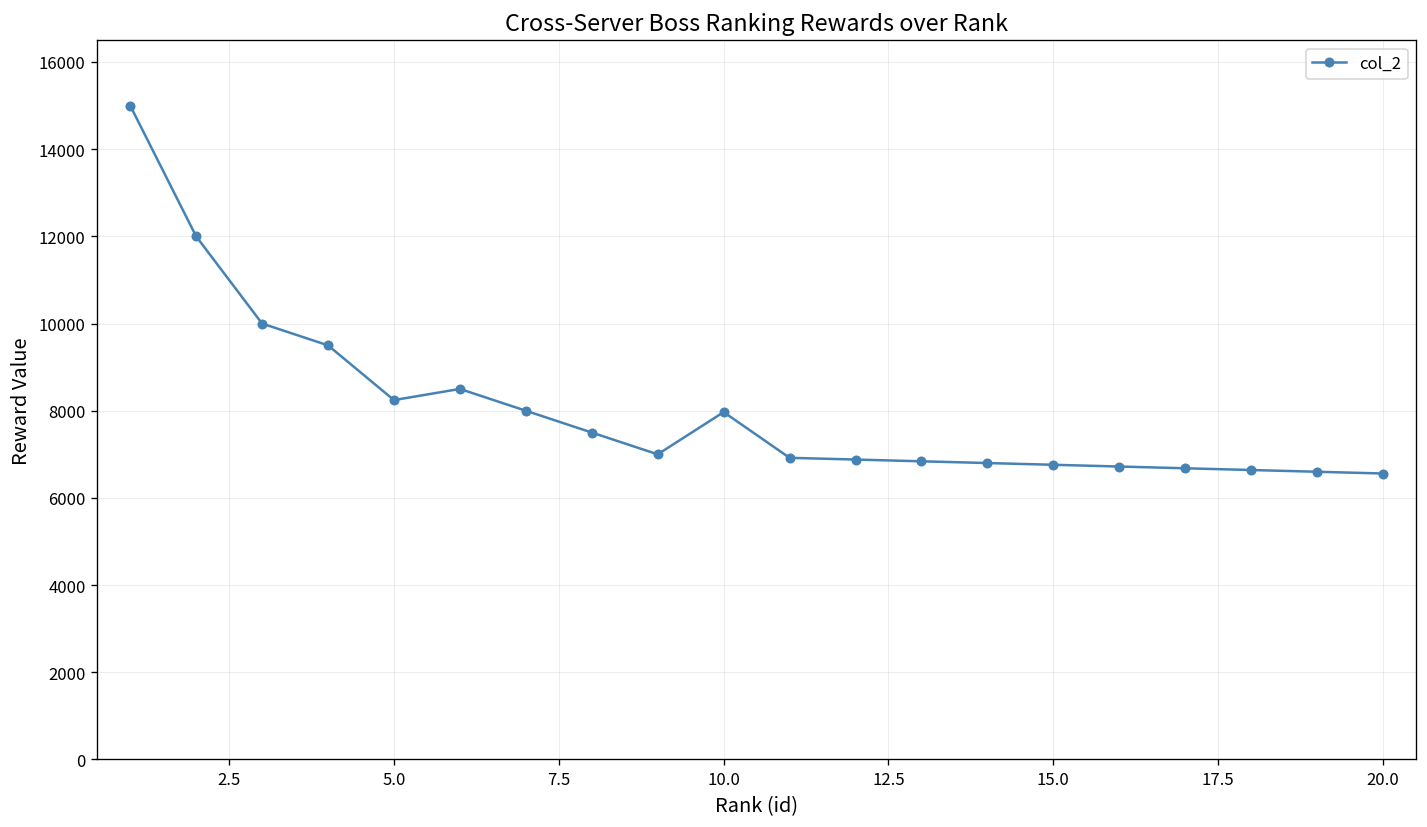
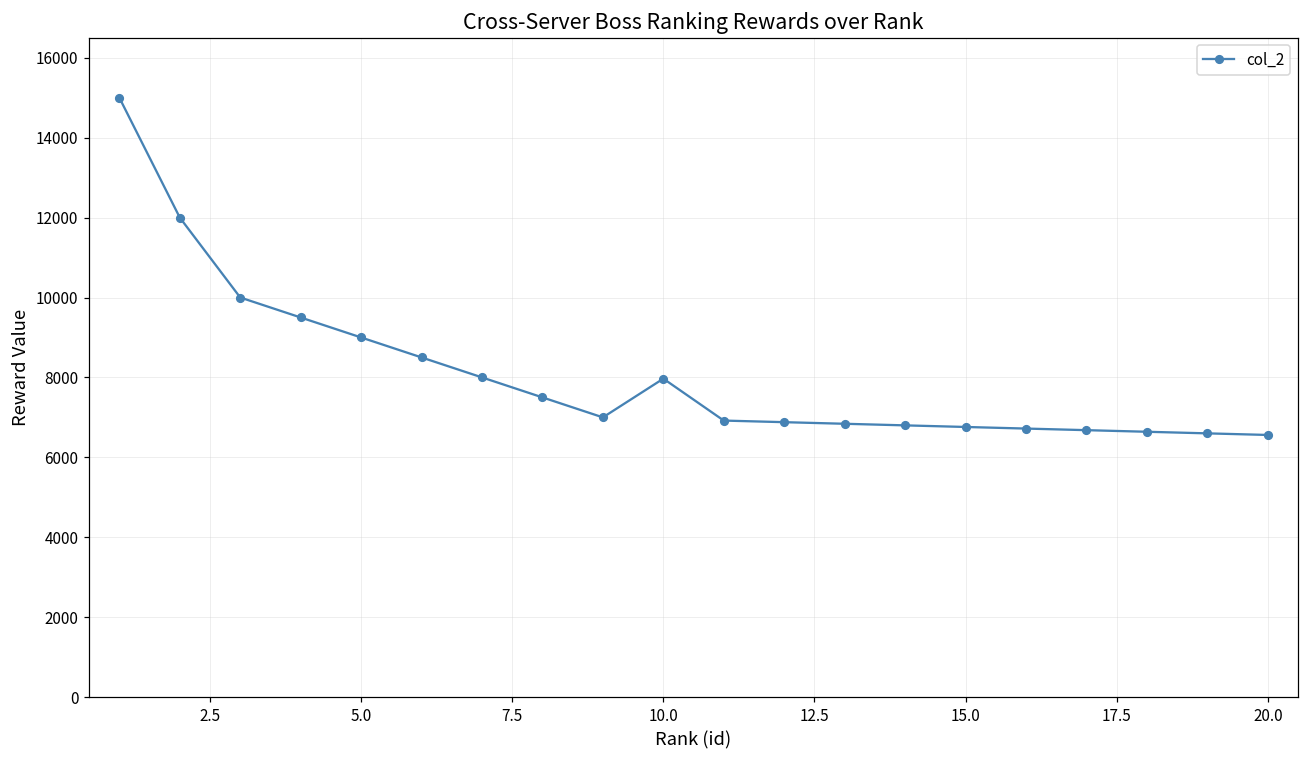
  {
-   "5.0": 8200,
+   "5.0": 9000,
    "10.0": 8000,
    "15.0": 6800,
    "20.0": 6600
  }
